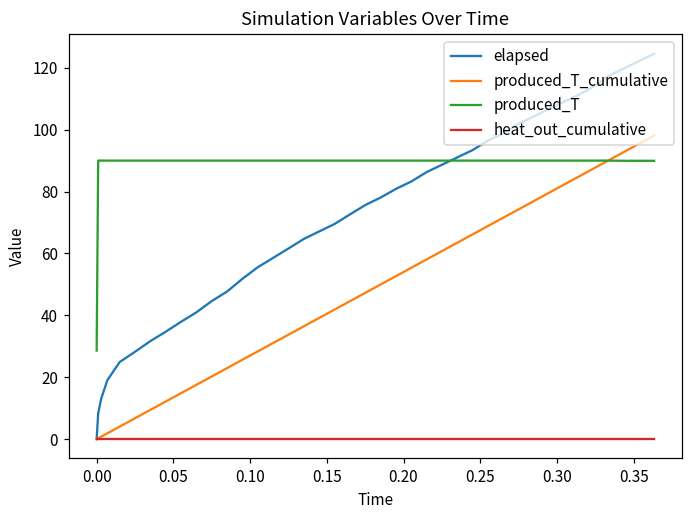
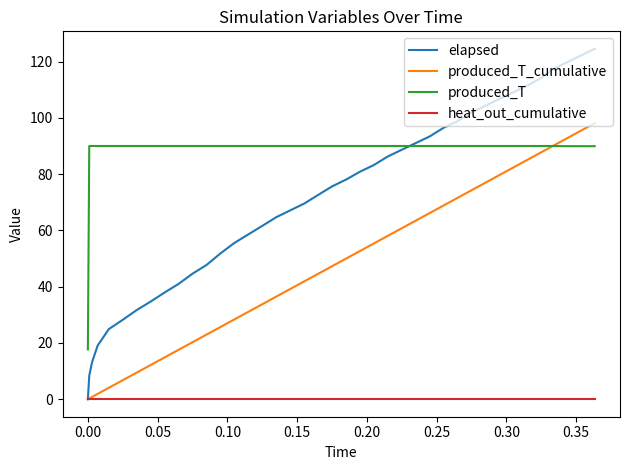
  {
    "produced_T": {
-     "0.00": 29
+     "0.00": 18
    }
  }
